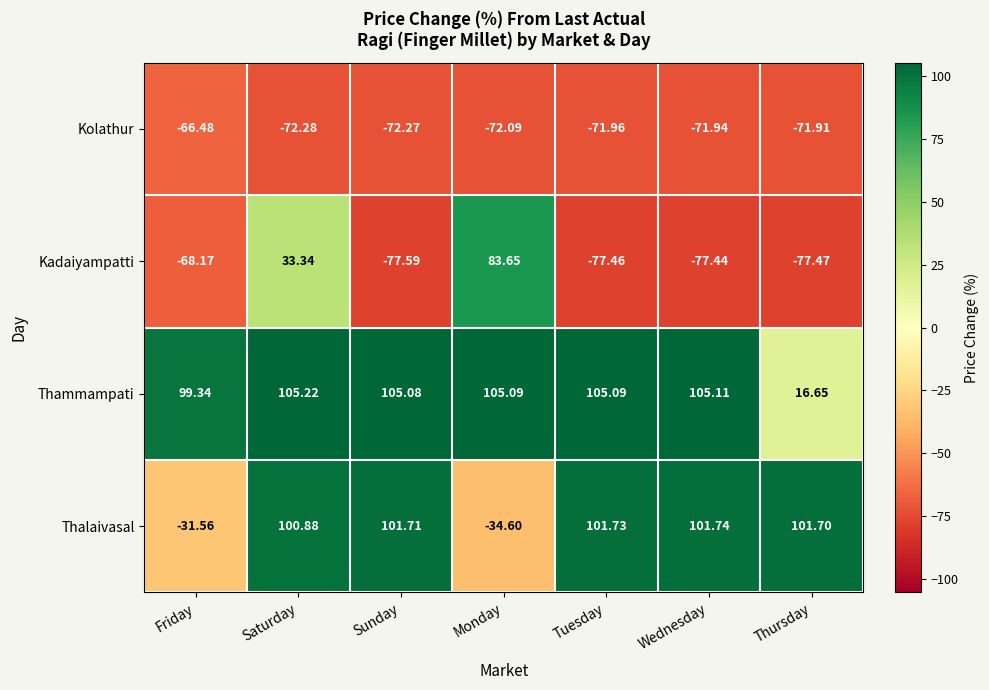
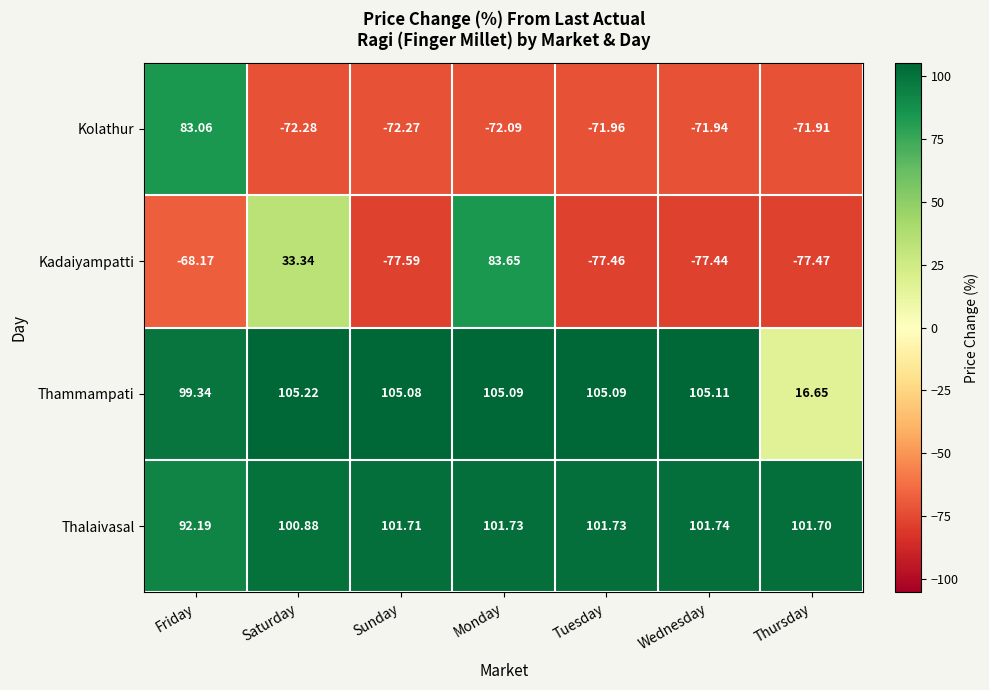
  {
    "Kolathur": {
-     "Friday": -66.48,
+     "Friday": 83.06,
      "Saturday": -72.28,
      "Sunday": -72.27,
      "Monday": -72.09,
      "Tuesday": -71.96,
      "Wednesday": -71.94,
      "Thursday": -71.91
    },
    "Kadaiyampatti": {
      "Friday": -68.17,
      "Saturday": 33.34,
      "Sunday": -77.59,
      "Monday": 83.65,
      "Tuesday": -77.46,
      "Wednesday": -77.44,
      "Thursday": -77.47
    },
    "Thammampati": {
      "Friday": 99.34,
      "Saturday": 105.22,
      "Sunday": 105.08,
      "Monday": 105.09,
      "Tuesday": 105.09,
      "Wednesday": 105.11,
      "Thursday": 16.65
    },
    "Thalaivasal": {
-     "Friday": -31.56,
+     "Friday": 92.19,
      "Saturday": 100.88,
      "Sunday": 101.71,
-     "Monday": -34.60,
+     "Monday": 101.73,
      "Tuesday": 101.73,
      "Wednesday": 101.74,
      "Thursday": 101.70
    }
  }
